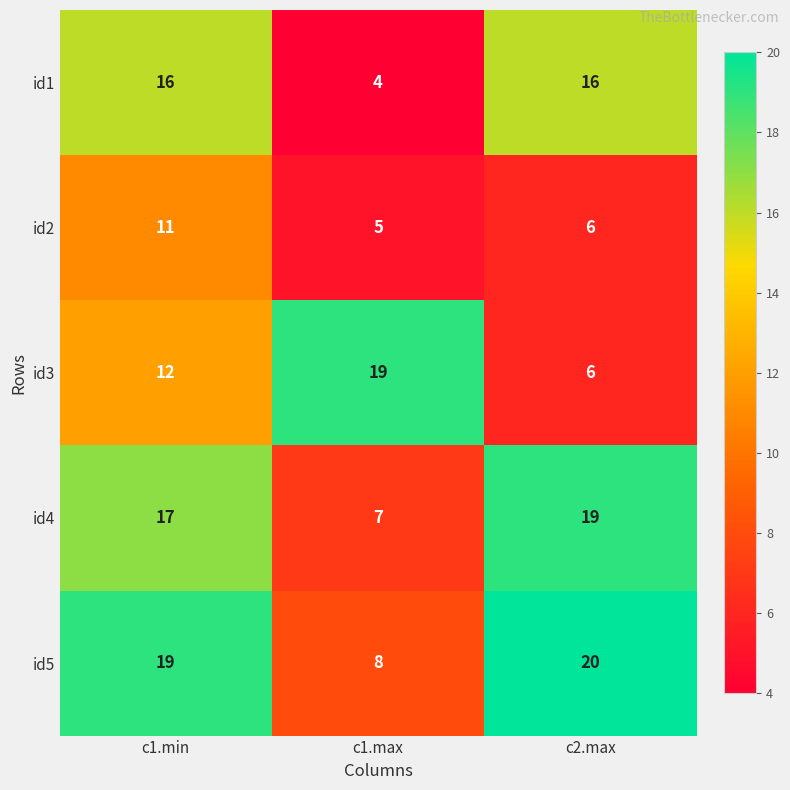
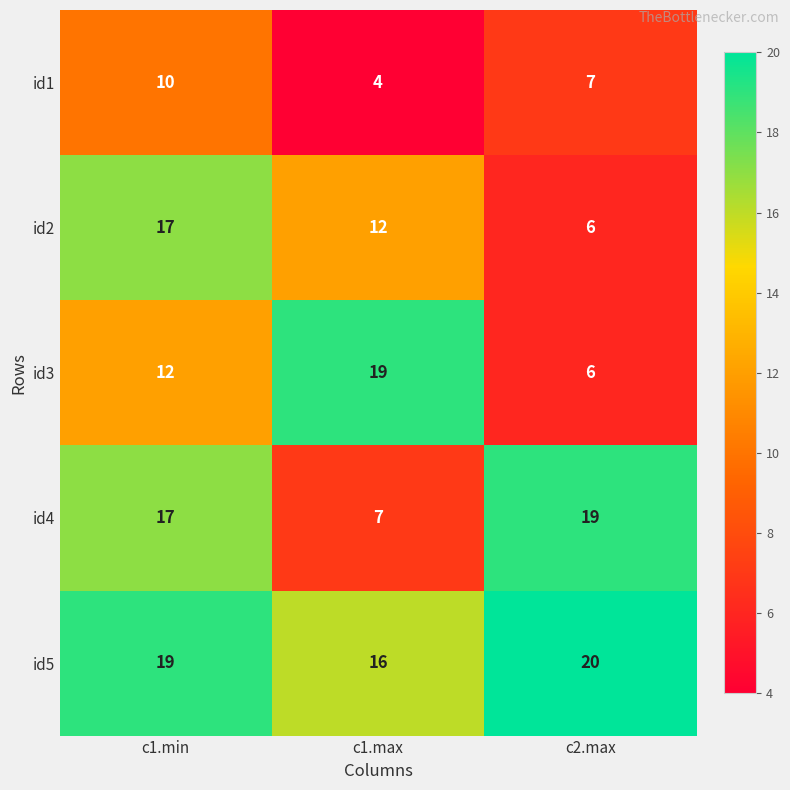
  {
    "id1": {
-     "c1.min": 16,
+     "c1.min": 10,
      "c1.max": 4,
-     "c2.max": 16
+     "c2.max": 7
    },
    "id2": {
-     "c1.min": 11,
-     "c1.max": 5,
+     "c1.min": 17,
+     "c1.max": 12,
      "c2.max": 6
    },
    "id3": {
      "c1.min": 12,
      "c1.max": 19,
      "c2.max": 6
    },
    "id4": {
      "c1.min": 17,
      "c1.max": 7,
      "c2.max": 19
    },
    "id5": {
      "c1.min": 19,
-     "c1.max": 8,
+     "c1.max": 16,
      "c2.max": 20
    }
  }
